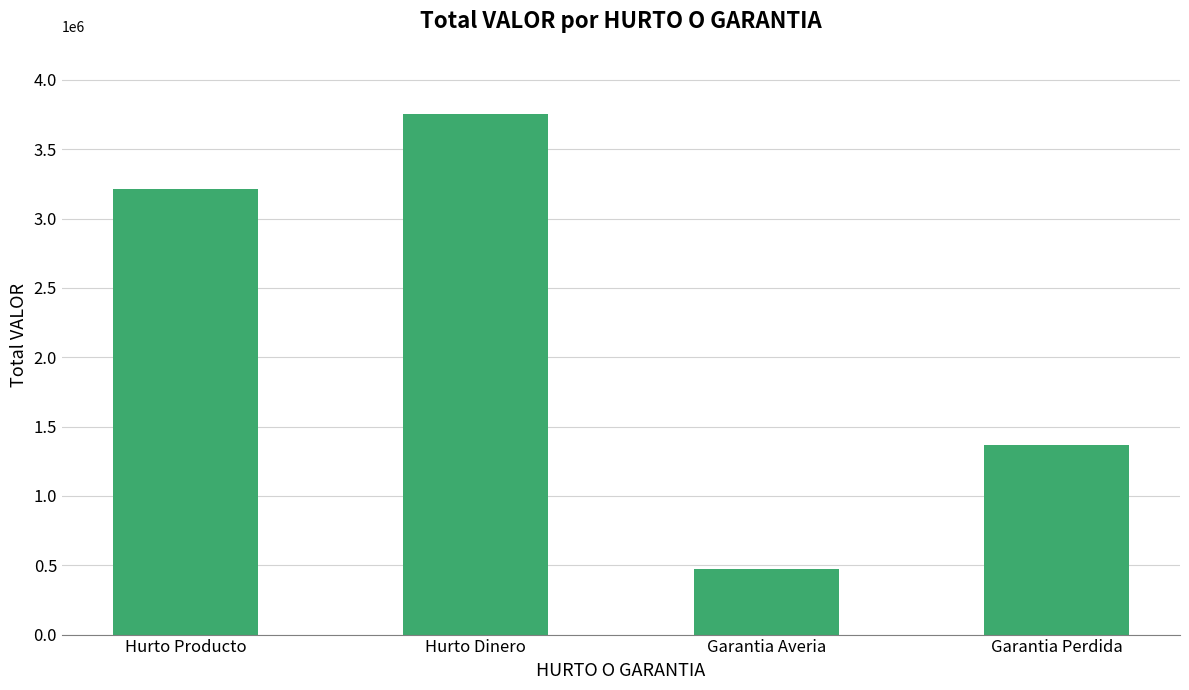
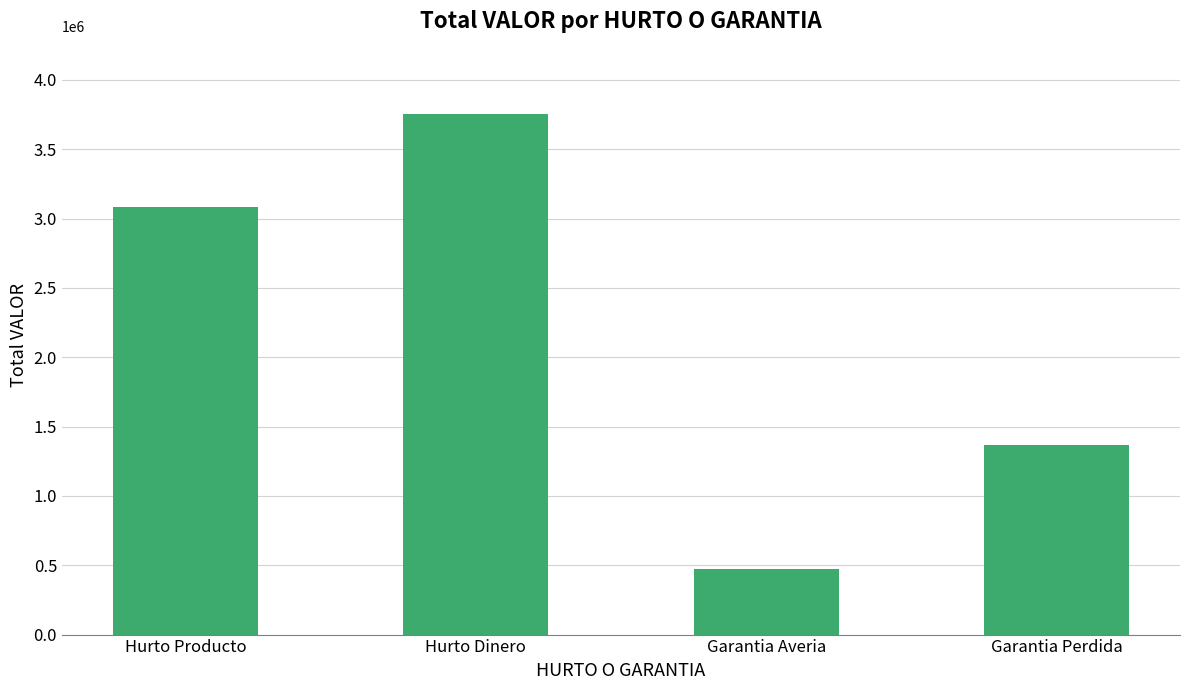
  {
-   "Hurto Producto": 3210000,
+   "Hurto Producto": 3080000,
    "Hurto Dinero": 3750000,
    "Garantia Averia": 480000,
    "Garantia Perdida": 1370000
  }
